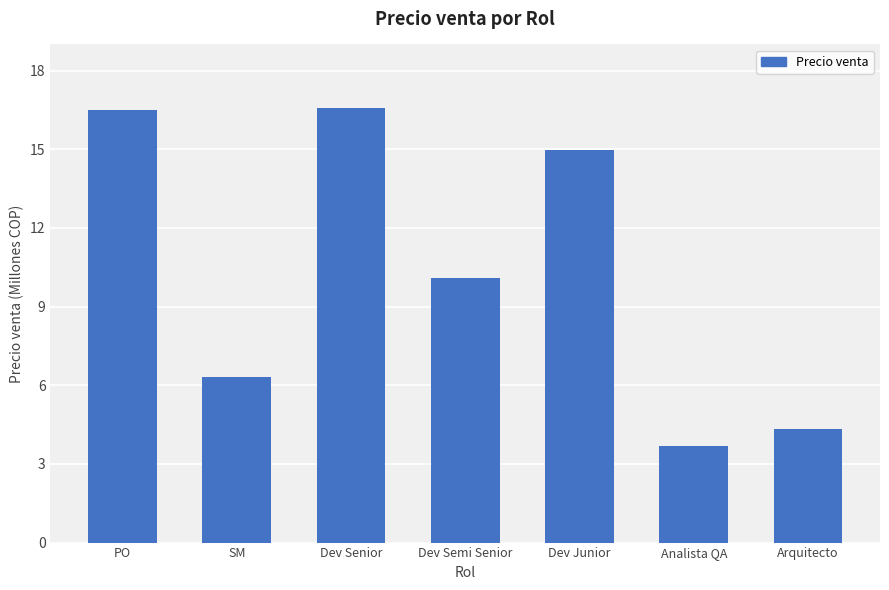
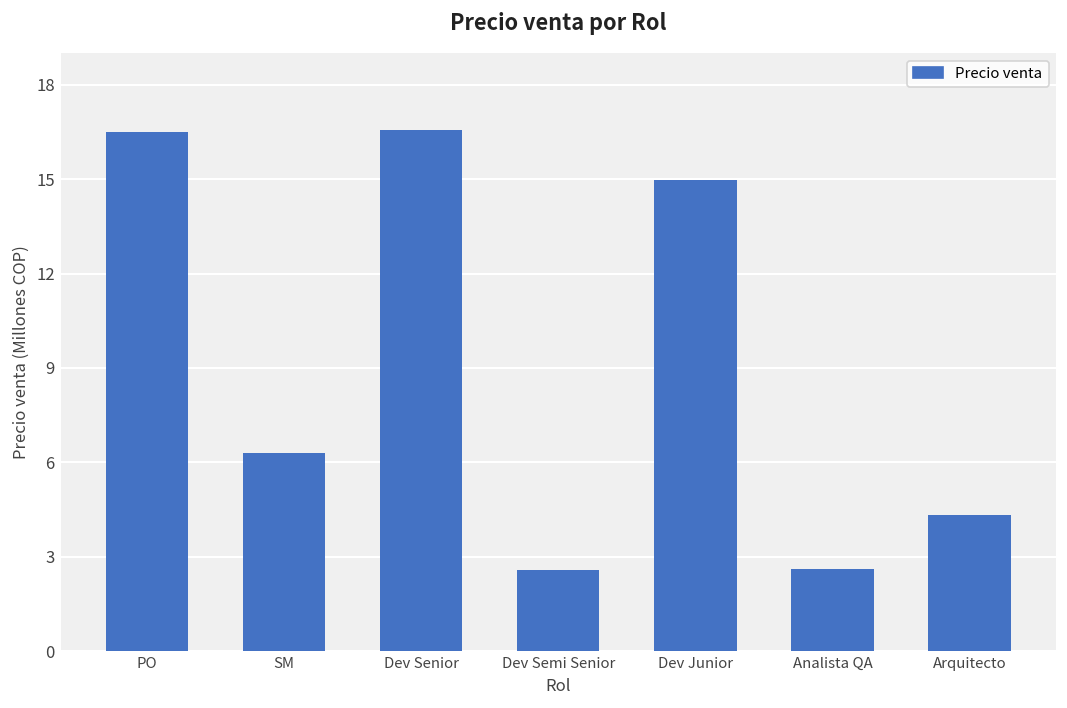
  {
    "PO": 16.5,
    "SM": 6.3,
    "Dev Senior": 16.6,
-   "Dev Semi Senior": 10.1,
+   "Dev Semi Senior": 2.6,
    "Dev Junior": 15.0,
-   "Analista QA": 3.7,
+   "Analista QA": 2.6,
    "Arquitecto": 4.3
  }
